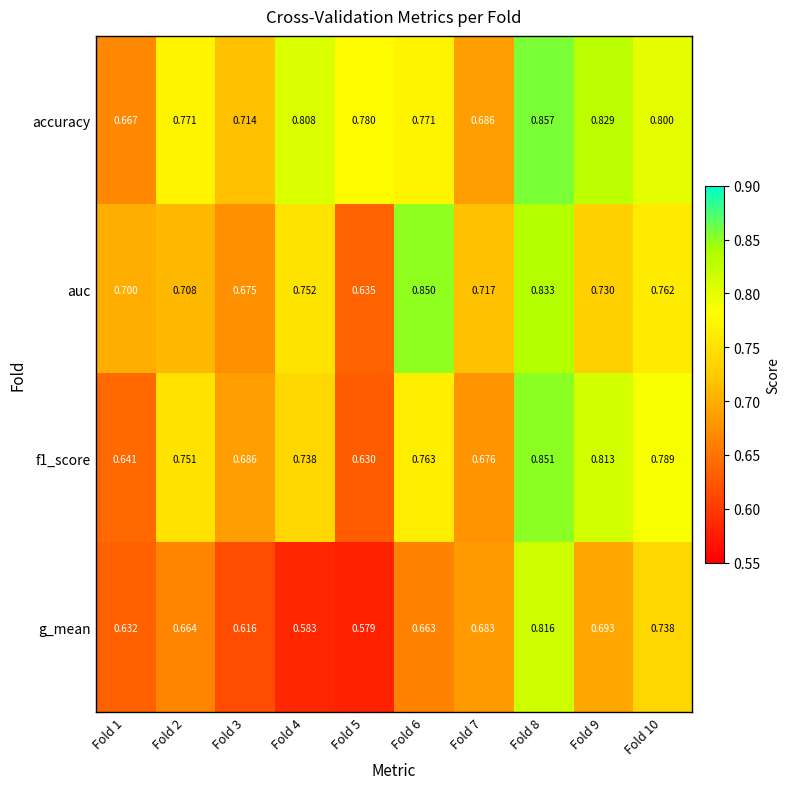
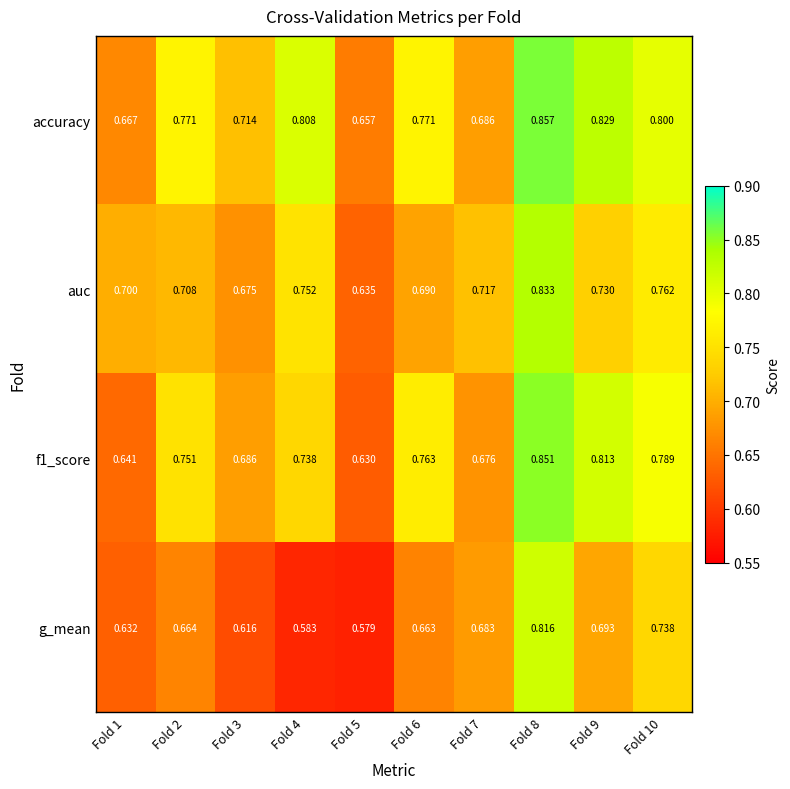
  {
    "accuracy": {
      "Fold 1": 0.667,
      "Fold 2": 0.771,
      "Fold 3": 0.714,
      "Fold 4": 0.808,
-     "Fold 5": 0.780,
+     "Fold 5": 0.657,
      "Fold 6": 0.771,
      "Fold 7": 0.686,
      "Fold 8": 0.857,
      "Fold 9": 0.829,
      "Fold 10": 0.800
    },
    "auc": {
      "Fold 1": 0.700,
      "Fold 2": 0.708,
      "Fold 3": 0.675,
      "Fold 4": 0.752,
      "Fold 5": 0.635,
-     "Fold 6": 0.850,
+     "Fold 6": 0.690,
      "Fold 7": 0.717,
      "Fold 8": 0.833,
      "Fold 9": 0.730,
      "Fold 10": 0.762
    },
    "f1_score": {
      "Fold 1": 0.641,
      "Fold 2": 0.751,
      "Fold 3": 0.686,
      "Fold 4": 0.738,
      "Fold 5": 0.630,
      "Fold 6": 0.763,
      "Fold 7": 0.676,
      "Fold 8": 0.851,
      "Fold 9": 0.813,
      "Fold 10": 0.789
    },
    "g_mean": {
      "Fold 1": 0.632,
      "Fold 2": 0.664,
      "Fold 3": 0.616,
      "Fold 4": 0.583,
      "Fold 5": 0.579,
      "Fold 6": 0.663,
      "Fold 7": 0.683,
      "Fold 8": 0.816,
      "Fold 9": 0.693,
      "Fold 10": 0.738
    }
  }
